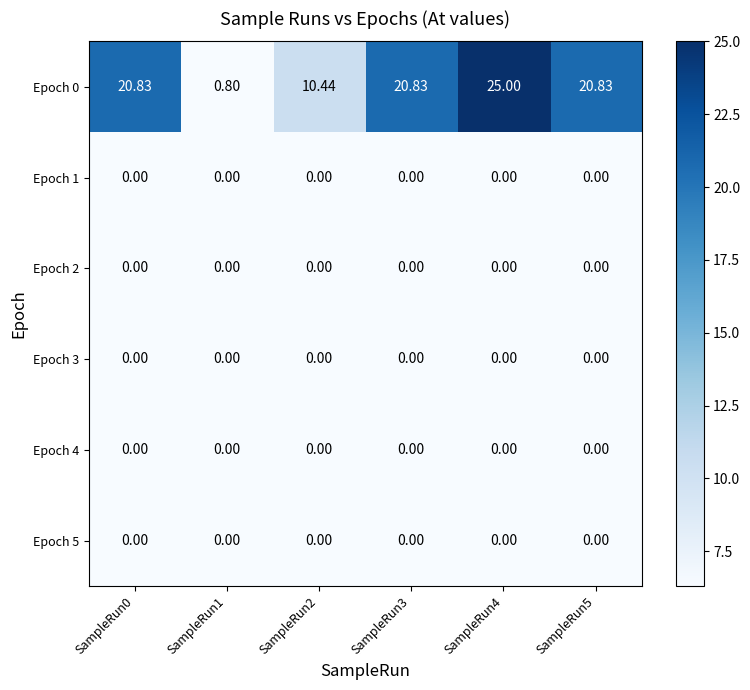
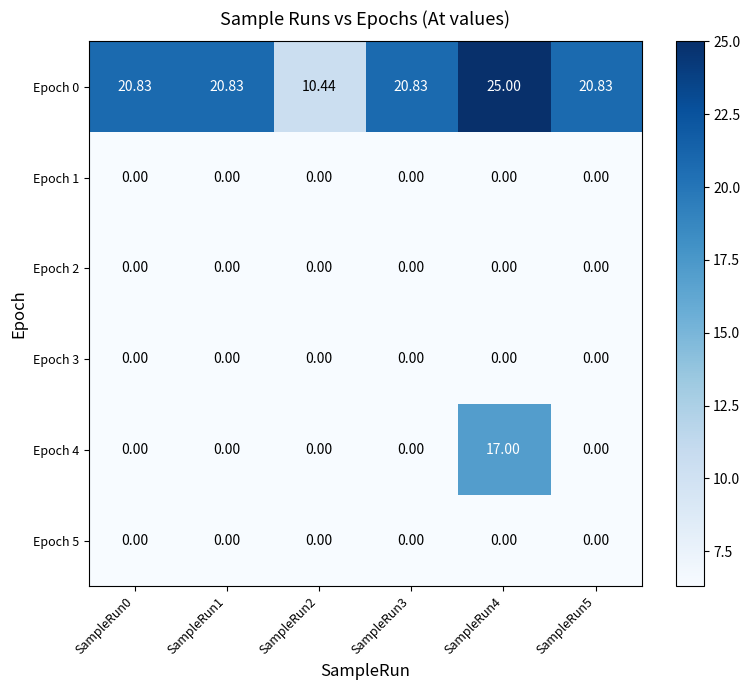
  {
    "Epoch 0": {
      "SampleRun0": 20.83,
-     "SampleRun1": 0.80,
+     "SampleRun1": 20.83,
      "SampleRun2": 10.44,
      "SampleRun3": 20.83,
      "SampleRun4": 25.00,
      "SampleRun5": 20.83
    },
    "Epoch 1": {
      "SampleRun0": 0.00,
      "SampleRun1": 0.00,
      "SampleRun2": 0.00,
      "SampleRun3": 0.00,
      "SampleRun4": 0.00,
      "SampleRun5": 0.00
    },
    "Epoch 2": {
      "SampleRun0": 0.00,
      "SampleRun1": 0.00,
      "SampleRun2": 0.00,
      "SampleRun3": 0.00,
      "SampleRun4": 0.00,
      "SampleRun5": 0.00
    },
    "Epoch 3": {
      "SampleRun0": 0.00,
      "SampleRun1": 0.00,
      "SampleRun2": 0.00,
      "SampleRun3": 0.00,
      "SampleRun4": 0.00,
      "SampleRun5": 0.00
    },
    "Epoch 4": {
      "SampleRun0": 0.00,
      "SampleRun1": 0.00,
      "SampleRun2": 0.00,
      "SampleRun3": 0.00,
-     "SampleRun4": 0.00,
+     "SampleRun4": 17.00,
      "SampleRun5": 0.00
    },
    "Epoch 5": {
      "SampleRun0": 0.00,
      "SampleRun1": 0.00,
      "SampleRun2": 0.00,
      "SampleRun3": 0.00,
      "SampleRun4": 0.00,
      "SampleRun5": 0.00
    }
  }
